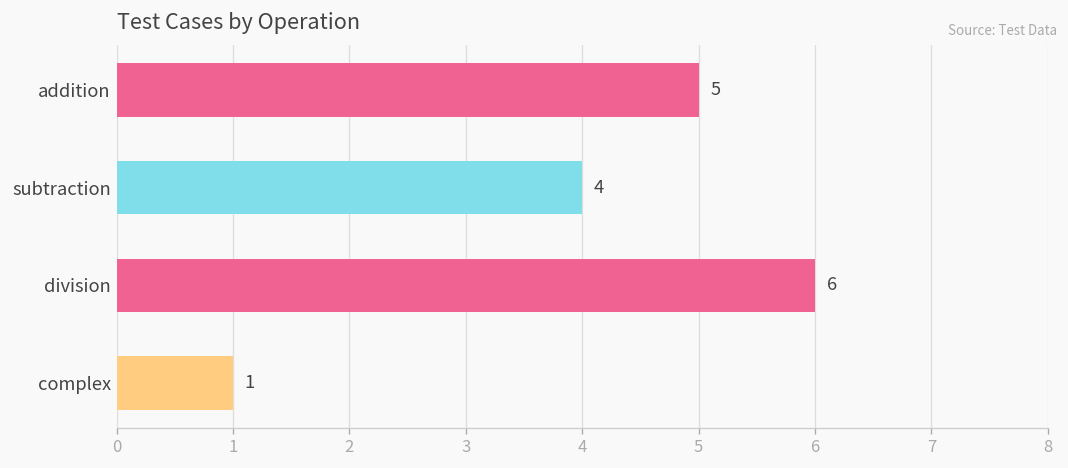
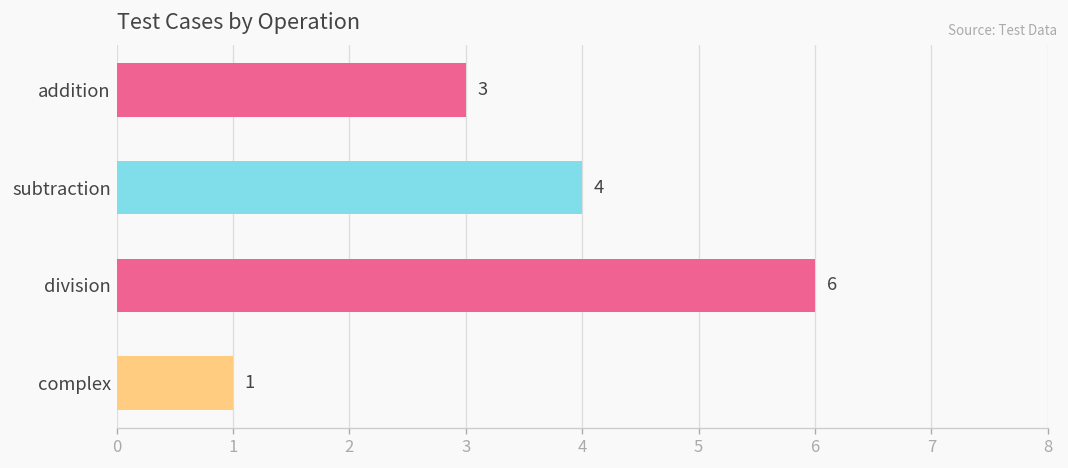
  {
-   "addition": 5,
+   "addition": 3,
    "subtraction": 4,
    "division": 6,
    "complex": 1
  }
